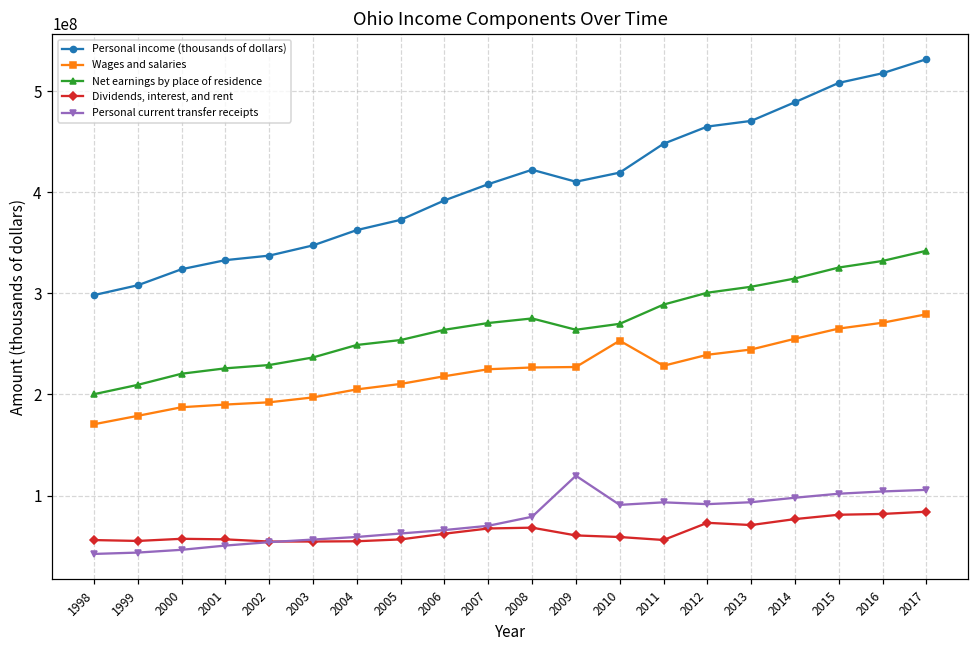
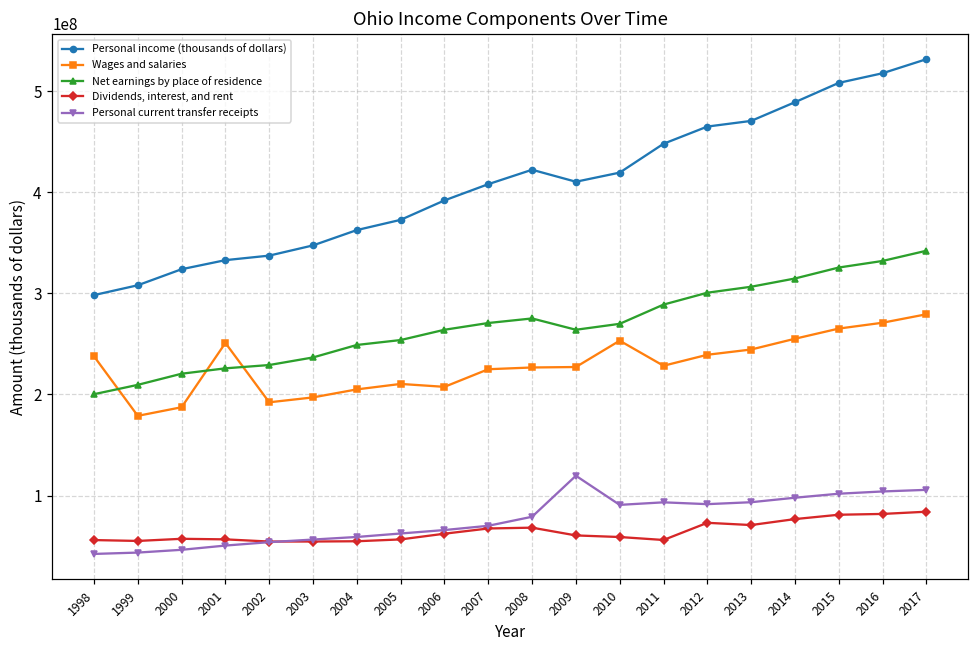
  {
    "Personal income (thousands of dollars)": {
      "1998": 300000000,
      "1999": 310000000,
      "2000": 320000000,
      "2001": 330000000,
      "2002": 340000000,
      "2003": 350000000,
      "2004": 360000000,
      "2005": 370000000,
      "2006": 390000000,
      "2007": 410000000,
      "2008": 420000000,
      "2009": 410000000,
      "2010": 420000000,
      "2011": 450000000,
      "2012": 470000000,
      "2013": 470000000,
      "2014": 490000000,
      "2015": 510000000,
      "2016": 520000000,
      "2017": 530000000
    },
    "Wages and salaries": {
-     "1998": 170000000,
+     "1998": 240000000,
      "1999": 180000000,
      "2000": 190000000,
-     "2001": 190000000,
+     "2001": 250000000,
      "2002": 190000000,
      "2003": 200000000,
      "2004": 210000000,
      "2005": 210000000,
-     "2006": 220000000,
+     "2006": 210000000,
      "2007": 220000000,
      "2008": 230000000,
      "2009": 230000000,
      "2010": 250000000,
      "2011": 230000000,
      "2012": 240000000,
      "2013": 240000000,
      "2014": 260000000,
      "2015": 270000000,
      "2016": 270000000,
      "2017": 280000000
    },
    "Net earnings by place of residence": {
      "1998": 200000000,
      "1999": 210000000,
      "2000": 220000000,
      "2001": 230000000,
      "2002": 230000000,
      "2003": 240000000,
      "2004": 250000000,
      "2005": 250000000,
      "2006": 260000000,
      "2007": 270000000,
      "2008": 280000000,
      "2009": 260000000,
      "2010": 270000000,
      "2011": 290000000,
      "2012": 300000000,
      "2013": 310000000,
      "2014": 310000000,
      "2015": 330000000,
      "2016": 330000000,
      "2017": 340000000
    },
    "Dividends, interest, and rent": {
      "1998": 60000000,
      "1999": 60000000,
      "2000": 60000000,
      "2001": 60000000,
      "2004": 50000000,
      "2005": 60000000,
      "2006": 60000000,
      "2008": 70000000,
      "2009": 60000000,
      "2010": 60000000,
      "2011": 60000000,
      "2012": 70000000,
      "2013": 70000000,
      "2014": 80000000,
      "2015": 80000000,
      "2016": 80000000,
      "2017": 80000000
    },
    "Personal current transfer receipts": {
      "1998": 40000000,
      "1999": 40000000,
      "2000": 50000000,
      "2001": 50000000,
      "2004": 60000000,
      "2005": 60000000,
      "2006": 70000000,
      "2008": 80000000,
      "2009": 120000000,
      "2010": 90000000,
      "2011": 90000000,
      "2012": 90000000,
      "2013": 90000000,
      "2014": 100000000,
      "2015": 100000000,
      "2016": 100000000,
      "2017": 110000000
    }
  }
